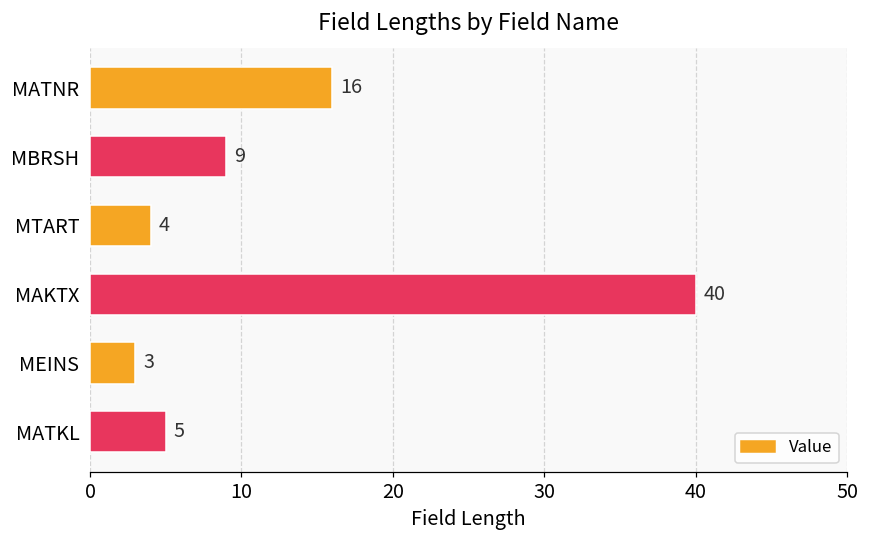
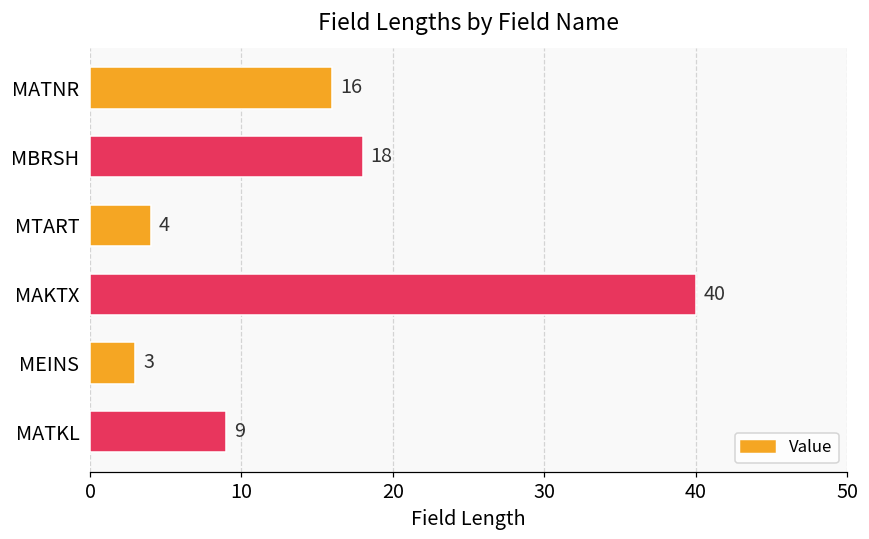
  {
    "MATNR": 16,
-   "MBRSH": 9,
+   "MBRSH": 18,
    "MTART": 4,
    "MAKTX": 40,
    "MEINS": 3,
-   "MATKL": 5
+   "MATKL": 9
  }
